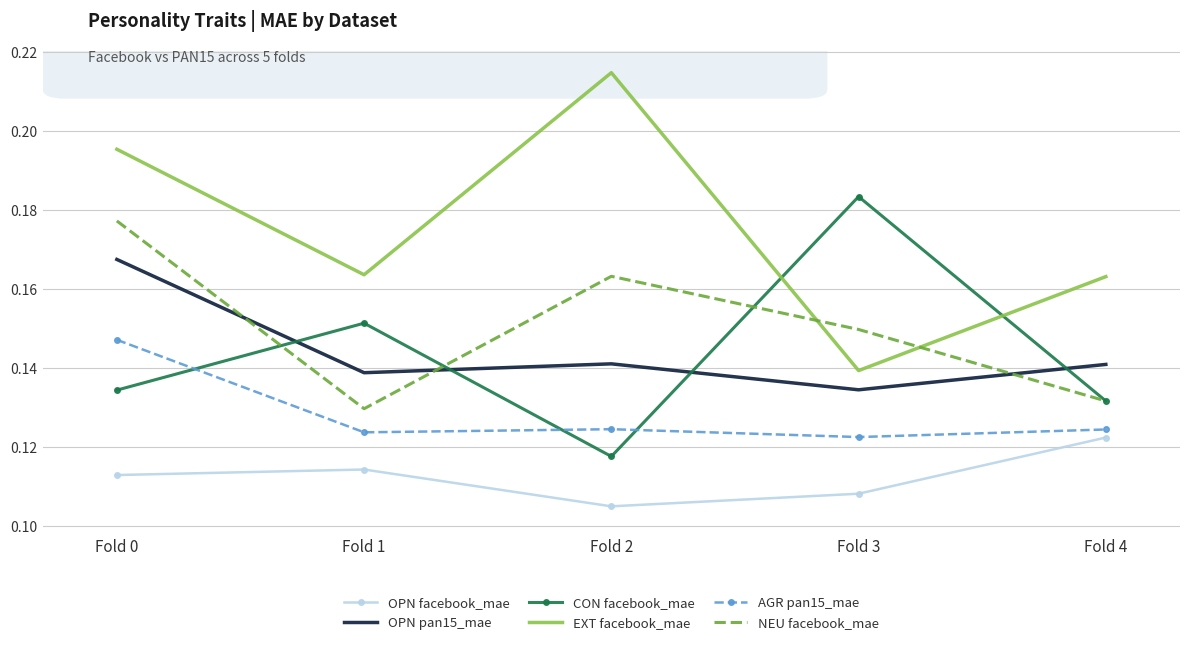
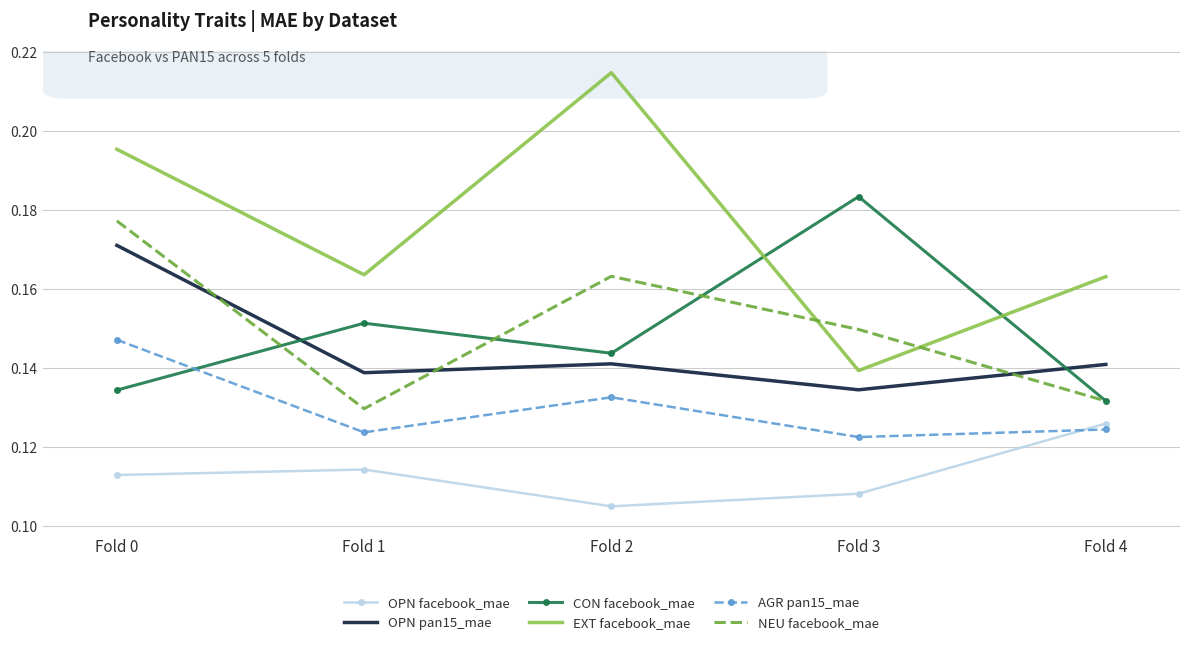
  {
    "OPN facebook_mae": {
      "Fold 0": 0.113,
      "Fold 1": 0.114,
      "Fold 2": 0.105,
      "Fold 3": 0.108,
-     "Fold 4": 0.122
+     "Fold 4": 0.126
    },
    "OPN pan15_mae": {
-     "Fold 0": 0.168,
+     "Fold 0": 0.171,
      "Fold 1": 0.139,
      "Fold 2": 0.141,
      "Fold 3": 0.135,
      "Fold 4": 0.141
    },
    "CON facebook_mae": {
      "Fold 0": 0.134,
      "Fold 1": 0.151,
-     "Fold 2": 0.118,
+     "Fold 2": 0.144,
      "Fold 3": 0.183
    },
    "AGR pan15_mae": {
      "Fold 0": 0.147,
      "Fold 1": 0.124,
-     "Fold 2": 0.125,
+     "Fold 2": 0.133,
      "Fold 3": 0.123,
      "Fold 4": 0.125
    }
  }
